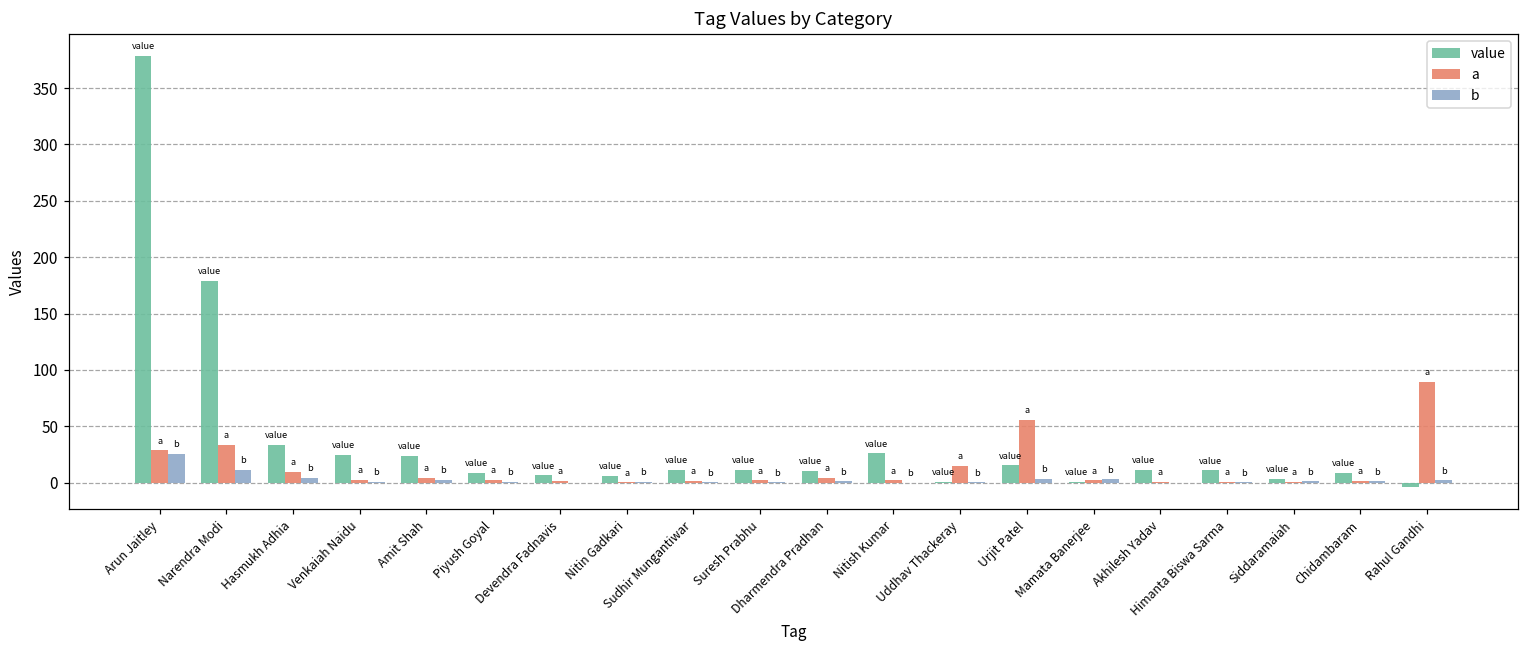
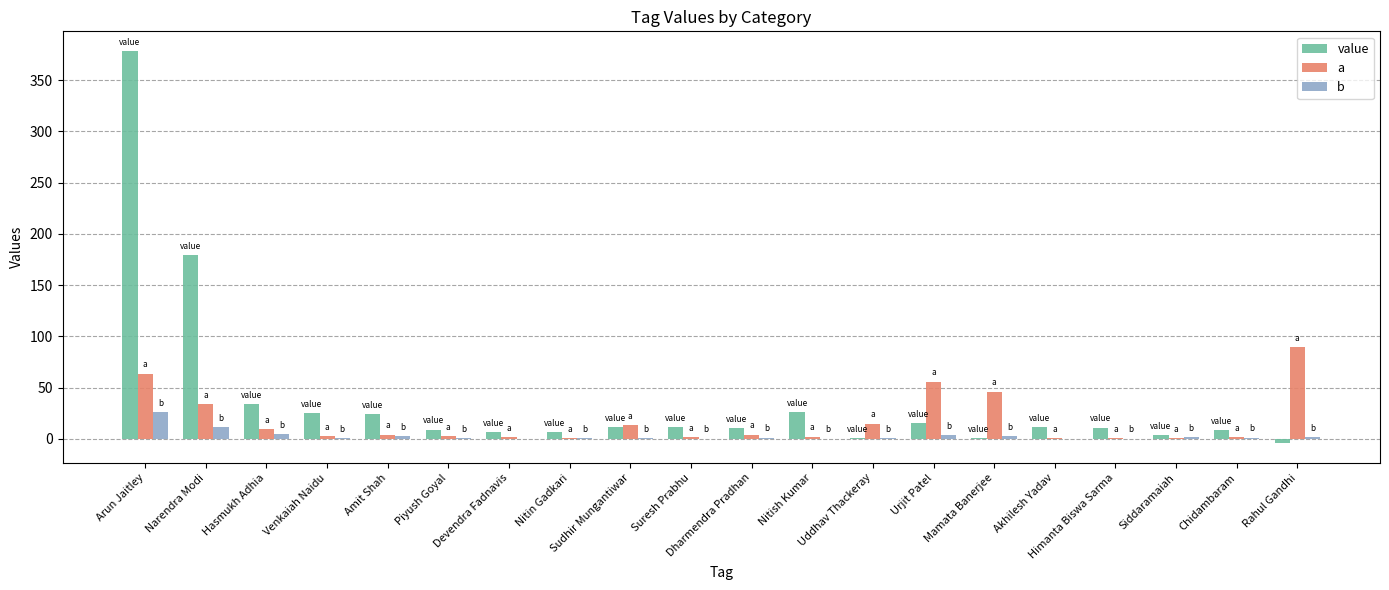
  {
    "a": {
-     "Arun Jaitley": 29,
+     "Arun Jaitley": 64,
      "Narendra Modi": 34,
      "Hasmukh Adhia": 10,
      "Venkaiah Naidu": 3,
      "Amit Shah": 4,
      "Piyush Goyal": 2,
-     "Sudhir Mungantiwar": 2,
+     "Sudhir Mungantiwar": 13,
      "Dharmendra Pradhan": 4,
      "Uddhav Thackeray": 15,
      "Urjit Patel": 56,
-     "Mamata Banerjee": 2,
+     "Mamata Banerjee": 46,
      "Rahul Gandhi": 90
    }
  }
